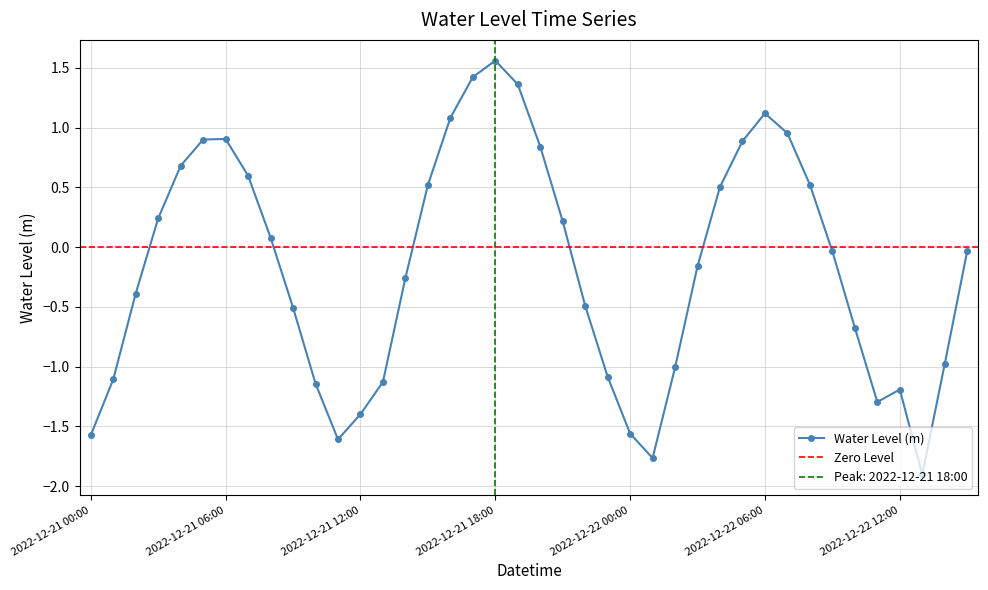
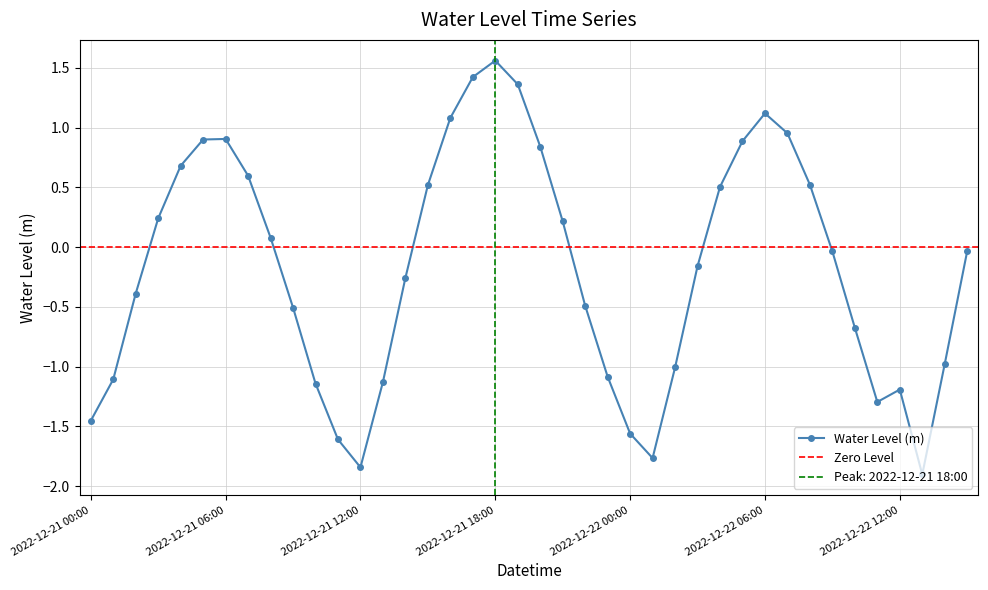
  {
-   "2022-12-21 00:00": -1.57,
+   "2022-12-21 00:00": -1.45,
    "2022-12-21 06:00": 0.91,
-   "2022-12-21 12:00": -1.40,
+   "2022-12-21 12:00": -1.84,
    "2022-12-21 18:00": 1.56,
    "2022-12-22 00:00": -1.56,
    "2022-12-22 06:00": 1.12,
    "2022-12-22 12:00": -1.19
  }
